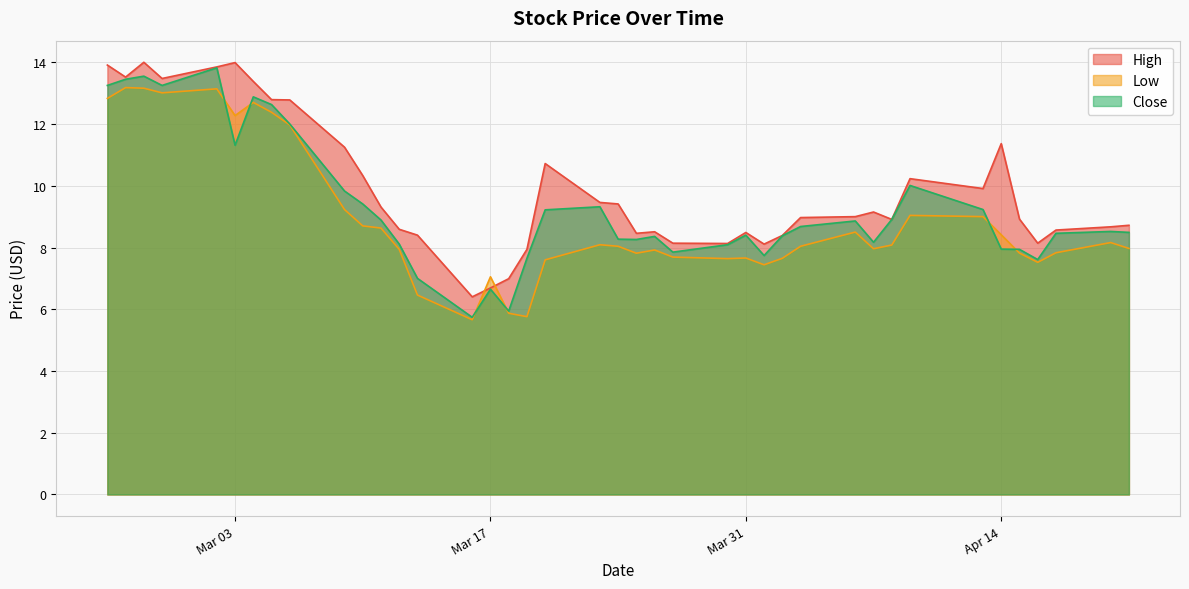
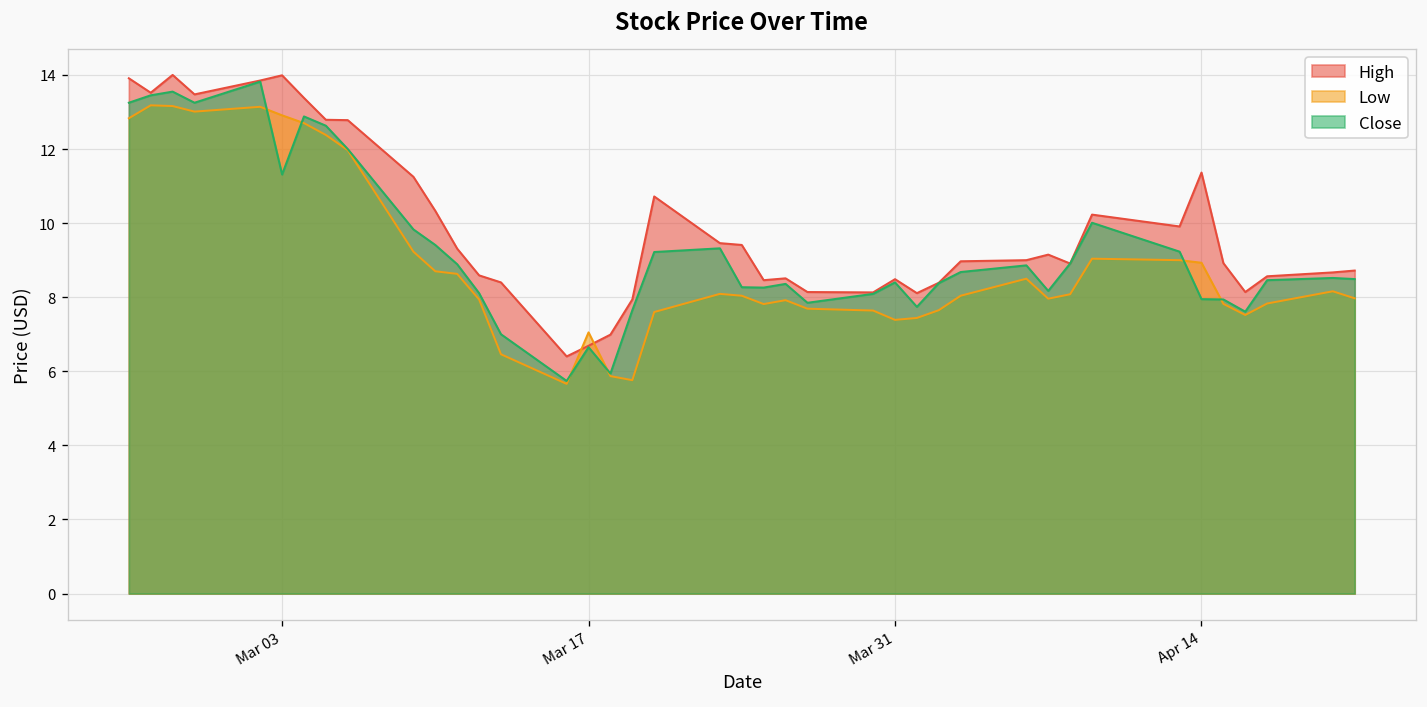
  {
    "High": {
      "Mar 03": 14.0,
      "Mar 31": 8.5,
      "Apr 14": 11.4
    },
    "Low": {
-     "Mar 03": 12.3,
+     "Mar 03": 12.9,
      "Mar 17": 7.1,
-     "Mar 31": 7.7,
-     "Apr 14": 8.4
+     "Mar 31": 7.4,
+     "Apr 14": 8.9
    },
    "Close": {
      "Mar 03": 11.3,
      "Mar 31": 8.4,
      "Apr 14": 7.9
    }
  }
